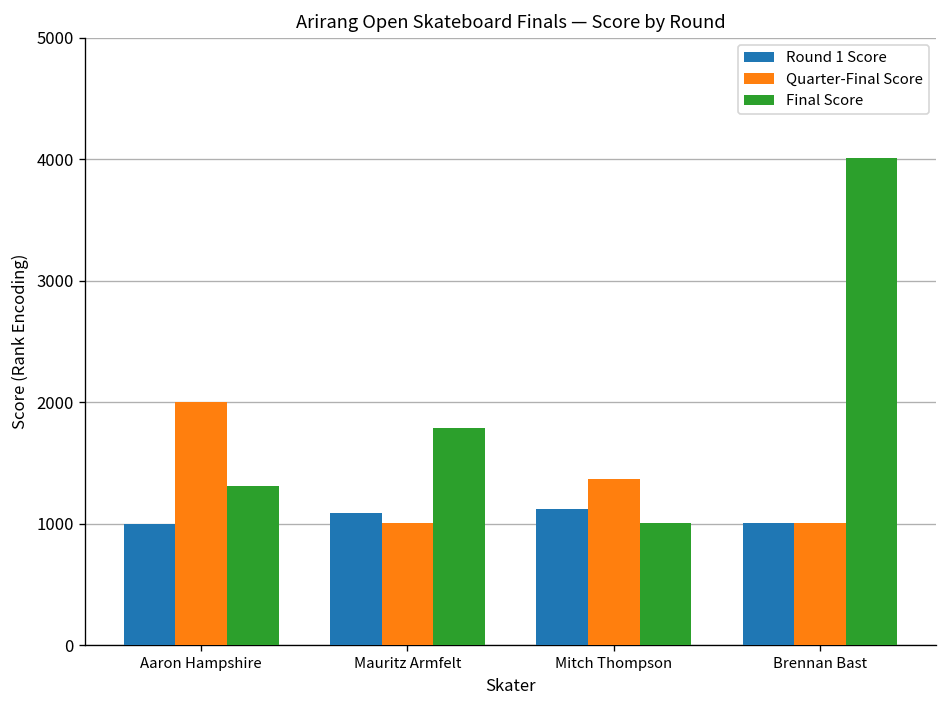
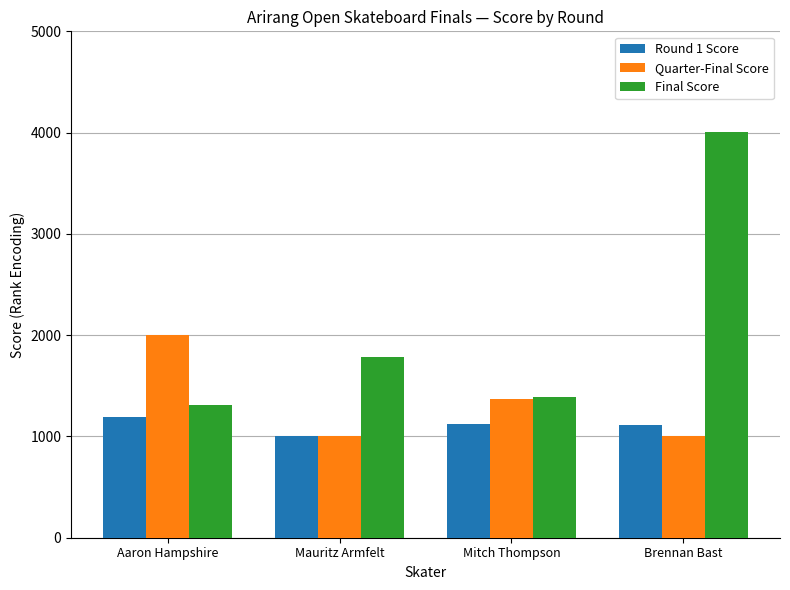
  {
    "Round 1 Score": {
-     "Aaron Hampshire": 1000,
-     "Mauritz Armfelt": 1090,
+     "Aaron Hampshire": 1190,
+     "Mauritz Armfelt": 1000,
      "Mitch Thompson": 1120,
-     "Brennan Bast": 1010
+     "Brennan Bast": 1110
    },
    "Quarter-Final Score": {
      "Aaron Hampshire": 2000,
      "Mauritz Armfelt": 1000,
      "Mitch Thompson": 1370,
      "Brennan Bast": 1010
    },
    "Final Score": {
      "Aaron Hampshire": 1310,
      "Mauritz Armfelt": 1790,
-     "Mitch Thompson": 1000,
+     "Mitch Thompson": 1390,
      "Brennan Bast": 4010
    }
  }
